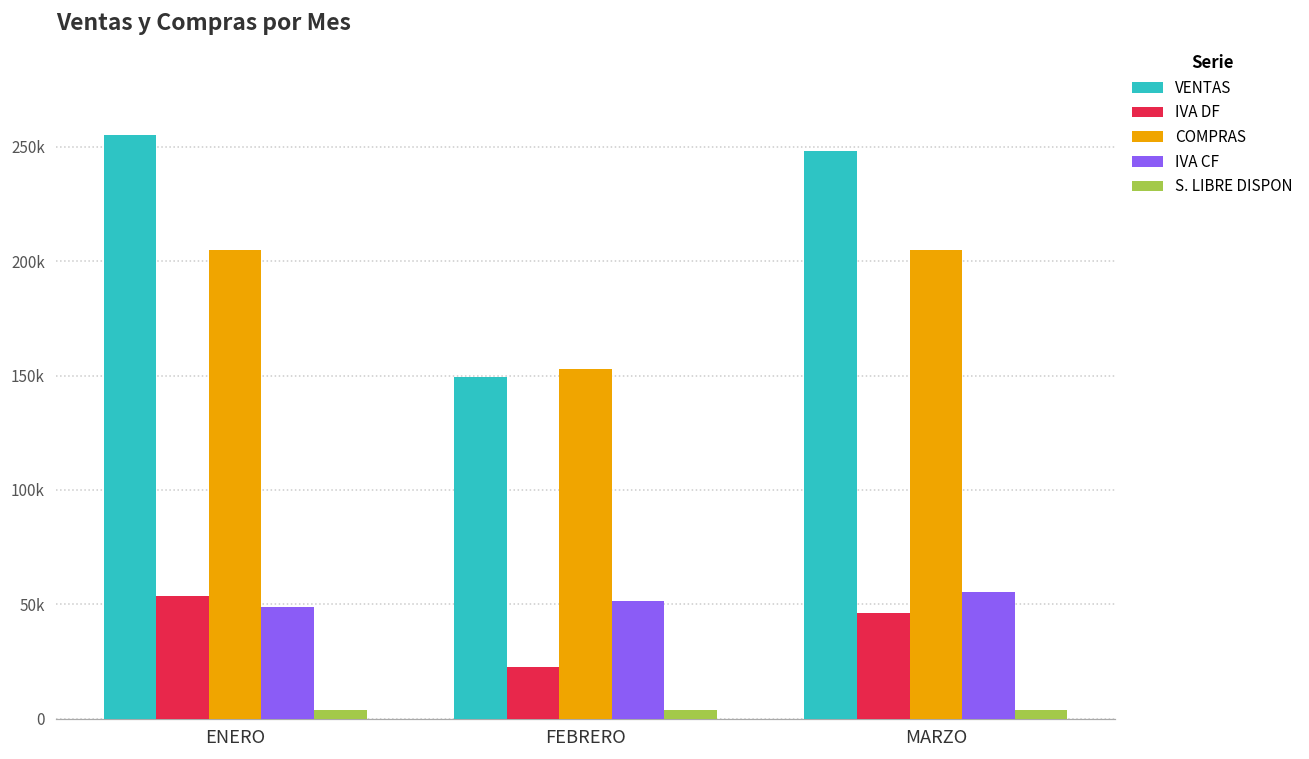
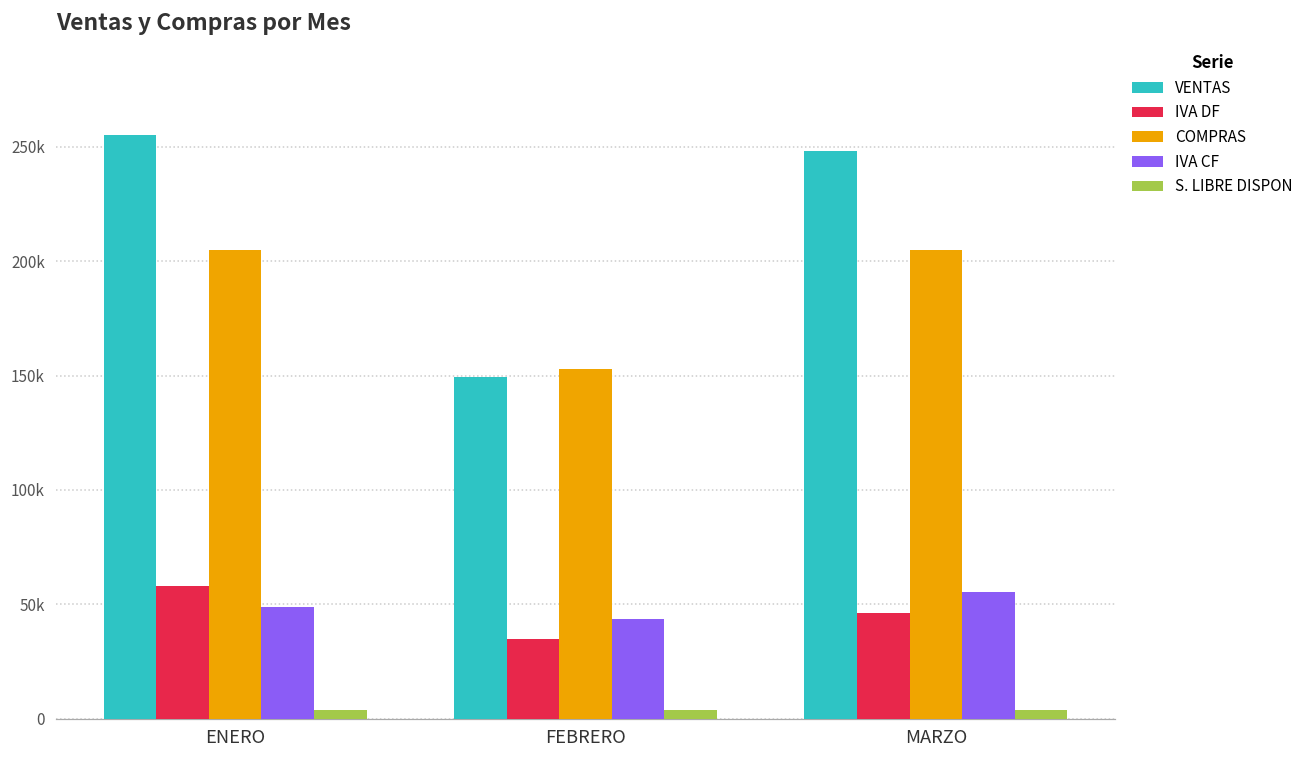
  {
    "VENTAS": {
      "ENERO": 255000,
      "FEBRERO": 149000,
      "MARZO": 248000
    },
    "IVA DF": {
-     "ENERO": 54000,
-     "FEBRERO": 22000,
+     "ENERO": 58000,
+     "FEBRERO": 35000,
      "MARZO": 46000
    },
    "COMPRAS": {
      "ENERO": 205000,
      "FEBRERO": 153000,
      "MARZO": 205000
    },
    "IVA CF": {
      "ENERO": 49000,
-     "FEBRERO": 52000,
+     "FEBRERO": 44000,
      "MARZO": 55000
    },
    "S. LIBRE DISPON": {
      "ENERO": 4000,
      "FEBRERO": 4000,
      "MARZO": 4000
    }
  }
